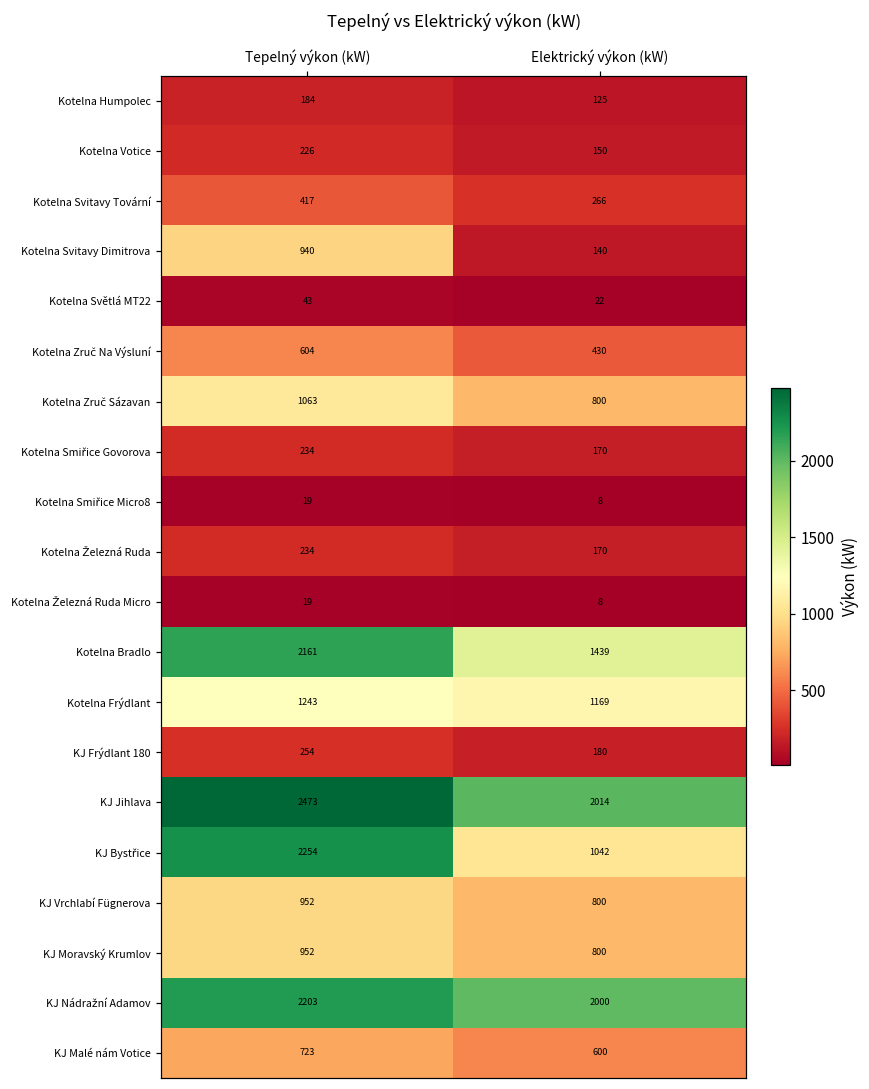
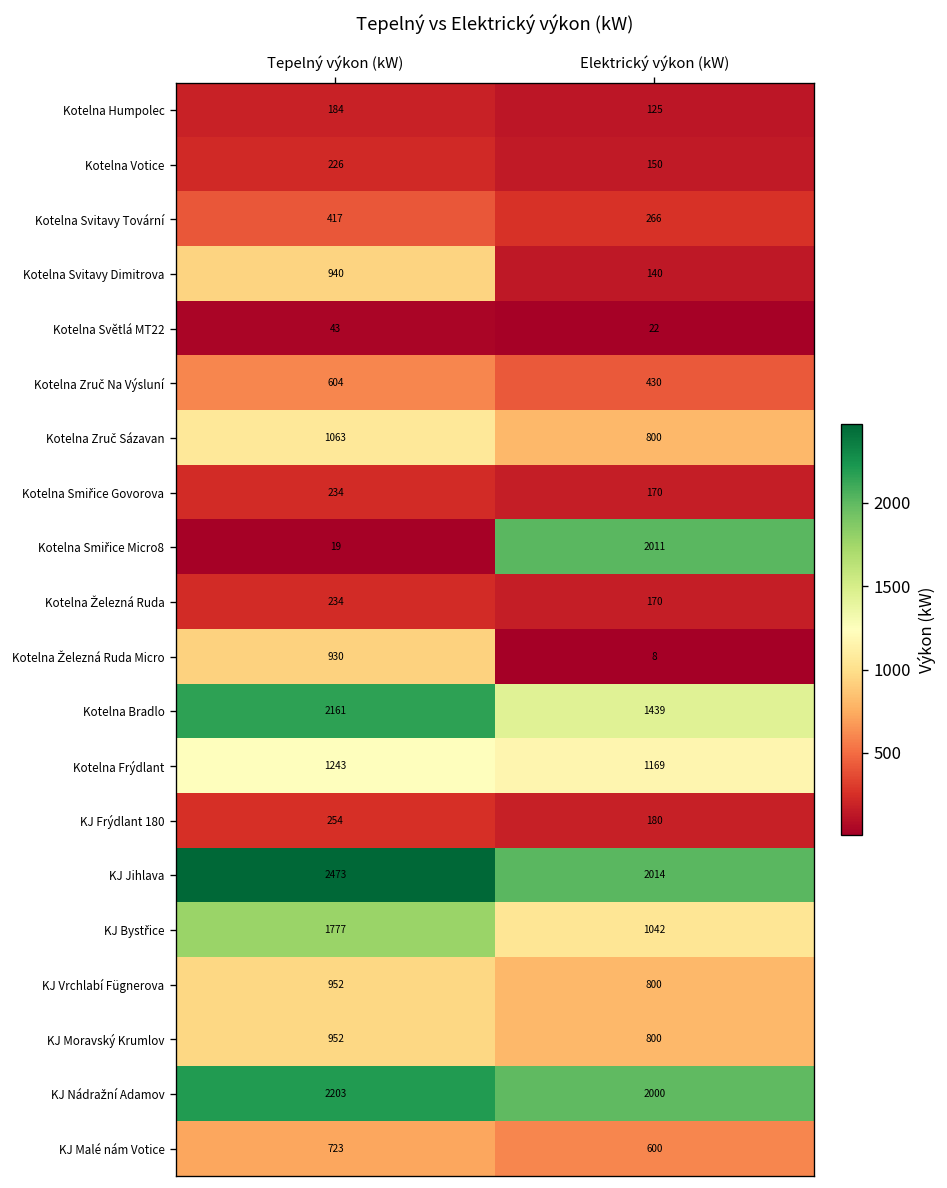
  {
    "Kotelna Humpolec": {
      "Tepelný výkon (kW)": 184,
      "Elektrický výkon (kW)": 125
    },
    "Kotelna Votice": {
      "Tepelný výkon (kW)": 226,
      "Elektrický výkon (kW)": 150
    },
    "Kotelna Svitavy Tovární": {
      "Tepelný výkon (kW)": 417,
      "Elektrický výkon (kW)": 266
    },
    "Kotelna Svitavy Dimitrova": {
      "Tepelný výkon (kW)": 940,
      "Elektrický výkon (kW)": 140
    },
    "Kotelna Světlá MT22": {
      "Tepelný výkon (kW)": 43,
      "Elektrický výkon (kW)": 22
    },
    "Kotelna Zruč Na Výsluní": {
      "Tepelný výkon (kW)": 604,
      "Elektrický výkon (kW)": 430
    },
    "Kotelna Zruč Sázavan": {
      "Tepelný výkon (kW)": 1063,
      "Elektrický výkon (kW)": 800
    },
    "Kotelna Smiřice Govorova": {
      "Tepelný výkon (kW)": 234,
      "Elektrický výkon (kW)": 170
    },
    "Kotelna Smiřice Micro8": {
      "Tepelný výkon (kW)": 19,
-     "Elektrický výkon (kW)": 8
+     "Elektrický výkon (kW)": 2011
    },
    "Kotelna Železná Ruda": {
      "Tepelný výkon (kW)": 234,
      "Elektrický výkon (kW)": 170
    },
    "Kotelna Železná Ruda Micro": {
-     "Tepelný výkon (kW)": 19,
+     "Tepelný výkon (kW)": 930,
      "Elektrický výkon (kW)": 8
    },
    "Kotelna Bradlo": {
      "Tepelný výkon (kW)": 2161,
      "Elektrický výkon (kW)": 1439
    },
    "Kotelna Frýdlant": {
      "Tepelný výkon (kW)": 1243,
      "Elektrický výkon (kW)": 1169
    },
    "KJ Frýdlant 180": {
      "Tepelný výkon (kW)": 254,
      "Elektrický výkon (kW)": 180
    },
    "KJ Jihlava": {
      "Tepelný výkon (kW)": 2473,
      "Elektrický výkon (kW)": 2014
    },
    "KJ Bystřice": {
-     "Tepelný výkon (kW)": 2254,
+     "Tepelný výkon (kW)": 1777,
      "Elektrický výkon (kW)": 1042
    },
    "KJ Vrchlabí Fügnerova": {
      "Tepelný výkon (kW)": 952,
      "Elektrický výkon (kW)": 800
    },
    "KJ Moravský Krumlov": {
      "Tepelný výkon (kW)": 952,
      "Elektrický výkon (kW)": 800
    },
    "KJ Nádražní Adamov": {
      "Tepelný výkon (kW)": 2203,
      "Elektrický výkon (kW)": 2000
    },
    "KJ Malé nám Votice": {
      "Tepelný výkon (kW)": 723,
      "Elektrický výkon (kW)": 600
    }
  }
